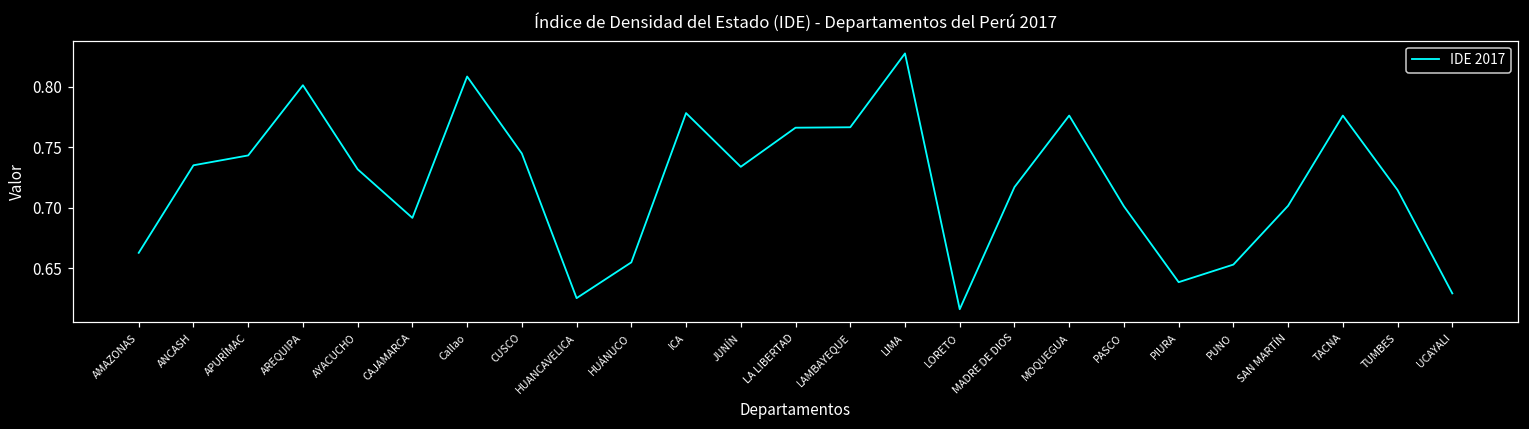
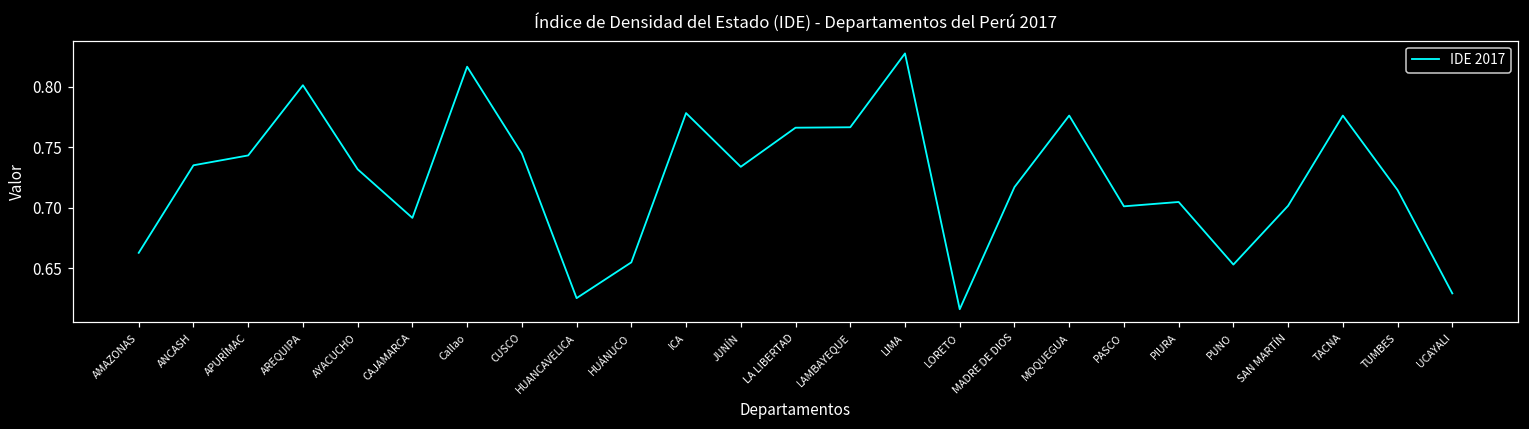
  {
    "AMAZONAS": 0.663,
    "ANCASH": 0.735,
    "APURÍMAC": 0.743,
    "AREQUIPA": 0.801,
    "AYACUCHO": 0.732,
    "CAJAMARCA": 0.692,
-   "Callao": 0.808,
+   "Callao": 0.817,
    "CUSCO": 0.745,
    "HUANCAVELICA": 0.625,
    "HUÁNUCO": 0.655,
    "ICA": 0.778,
    "JUNÍN": 0.734,
    "LA LIBERTAD": 0.766,
    "LAMBAYEQUE": 0.767,
    "LIMA": 0.827,
    "LORETO": 0.616,
    "MADRE DE DIOS": 0.717,
    "MOQUEGUA": 0.776,
    "PASCO": 0.701,
-   "PIURA": 0.639,
+   "PIURA": 0.705,
    "PUNO": 0.653,
    "SAN MARTÍN": 0.702,
    "TACNA": 0.776,
    "TUMBES": 0.715,
    "UCAYALI": 0.629
  }
